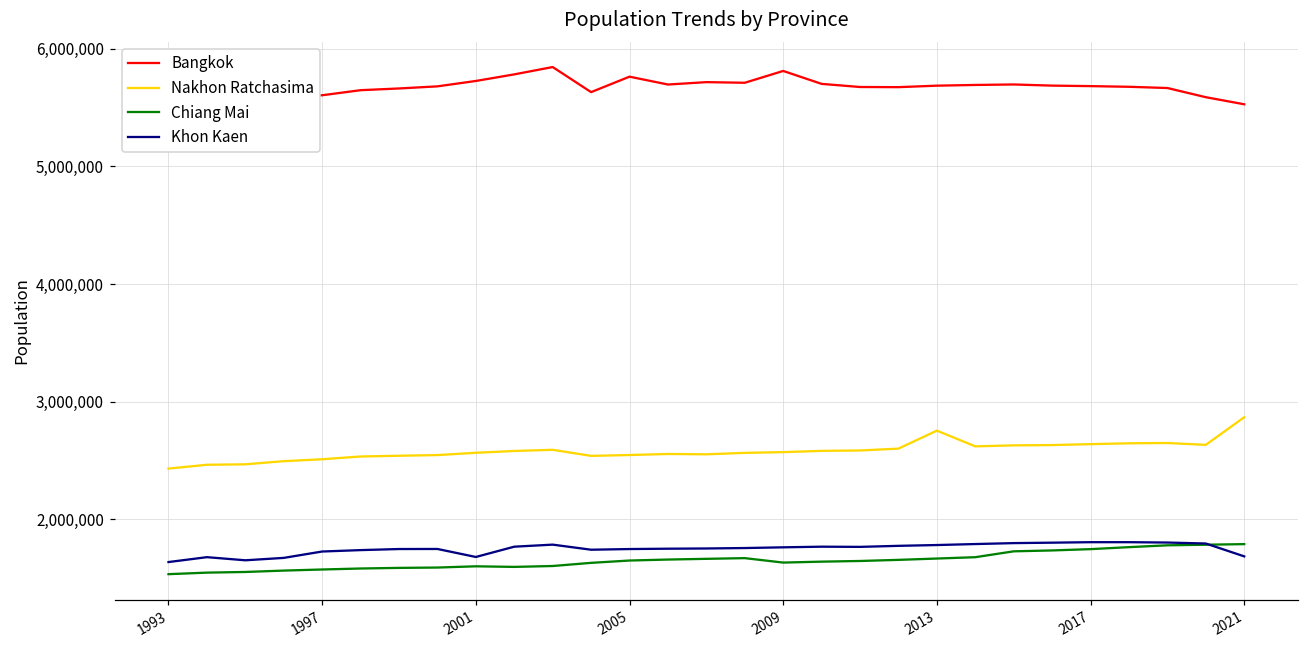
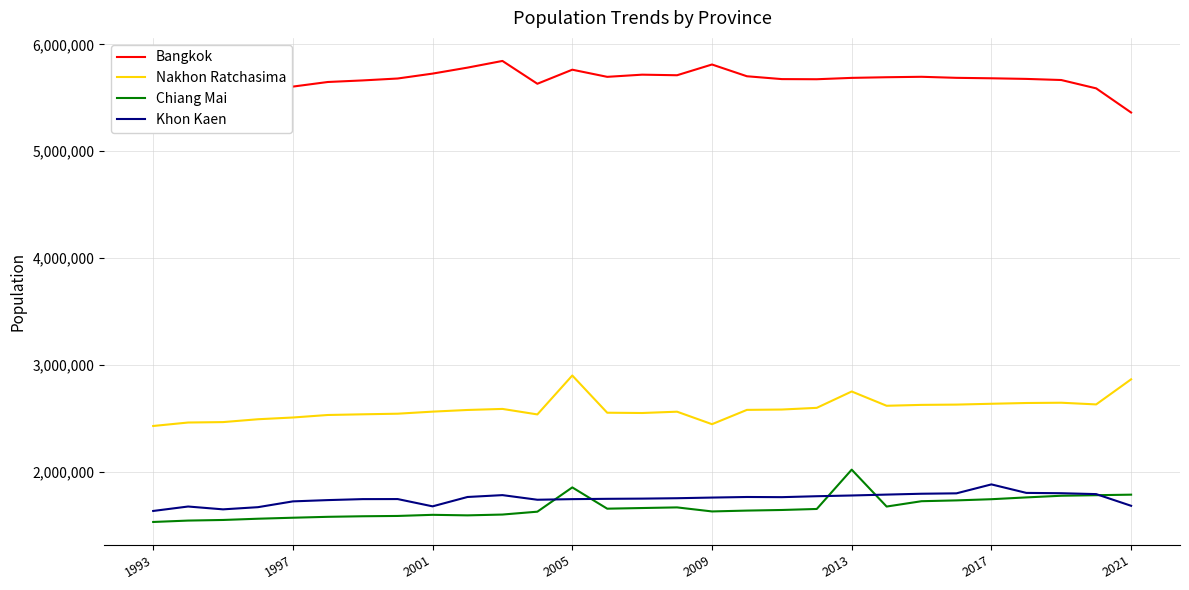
  {
    "Bangkok": {
      "1997": "5,600,000",
      "2001": "5,730,000",
      "2005": "5,760,000",
      "2009": "5,810,000",
      "2013": "5,690,000",
      "2017": "5,680,000",
-     "2021": "5,530,000"
+     "2021": "5,360,000"
    },
    "Nakhon Ratchasima": {
      "1993": "2,430,000",
      "1997": "2,510,000",
      "2001": "2,570,000",
-     "2005": "2,550,000",
-     "2009": "2,570,000",
+     "2005": "2,900,000",
+     "2009": "2,450,000",
      "2013": "2,750,000",
      "2017": "2,640,000",
      "2021": "2,870,000"
    },
    "Chiang Mai": {
      "1993": "1,530,000",
      "1997": "1,570,000",
      "2001": "1,600,000",
-     "2005": "1,650,000",
+     "2005": "1,860,000",
      "2009": "1,630,000",
-     "2013": "1,670,000",
+     "2013": "2,020,000",
      "2017": "1,750,000",
      "2021": "1,790,000"
    },
    "Khon Kaen": {
      "1993": "1,640,000",
      "1997": "1,730,000",
      "2001": "1,680,000",
      "2005": "1,750,000",
      "2009": "1,760,000",
      "2013": "1,780,000",
-     "2017": "1,810,000",
+     "2017": "1,890,000",
      "2021": "1,690,000"
    }
  }
